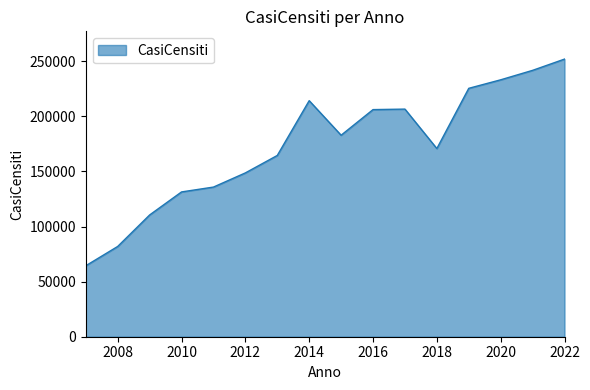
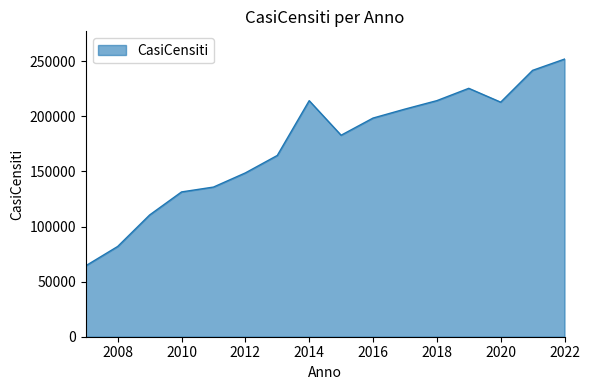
  {
    "2008": 82000,
    "2010": 131000,
    "2012": 149000,
    "2014": 214000,
-   "2016": 206000,
-   "2018": 171000,
-   "2020": 233000,
+   "2016": 198000,
+   "2018": 214000,
+   "2020": 213000,
    "2022": 252000
  }
